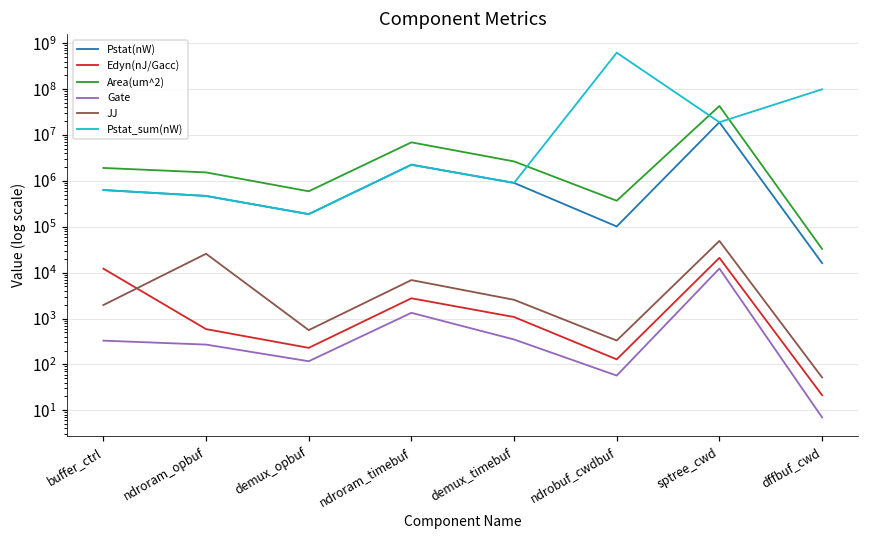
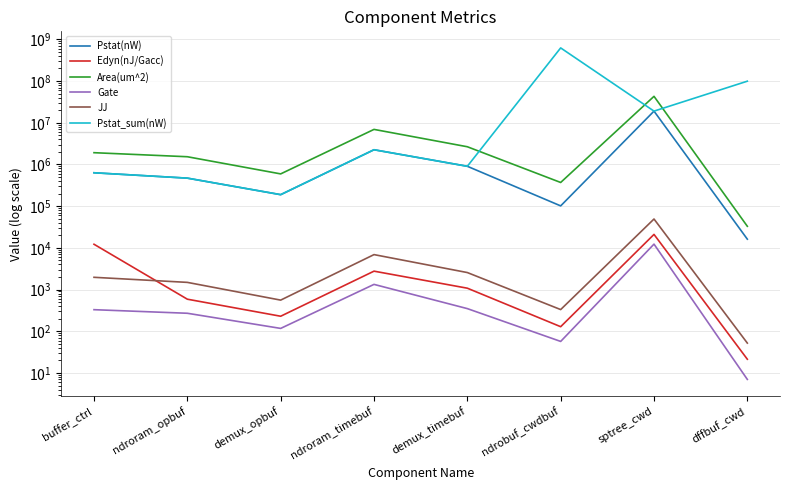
  {
    "Pstat(nW)": {
      "ndrobuf_cwdbuf": 100000,
      "dffbuf_cwd": 16000
    },
    "Edyn(nJ/Gacc)": {
      "buffer_ctrl": 12000,
      "ndroram_opbuf": 600,
      "demux_opbuf": 200,
      "ndroram_timebuf": 3000,
      "demux_timebuf": 1100,
      "ndrobuf_cwdbuf": 130,
      "sptree_cwd": 20000,
      "dffbuf_cwd": 20
    },
    "Area(um^2)": {
      "buffer_ctrl": 2000000,
      "ndroram_opbuf": 1500000,
      "demux_opbuf": 600000,
      "ndroram_timebuf": 7000000,
      "demux_timebuf": 3000000,
      "ndrobuf_cwdbuf": 400000,
      "sptree_cwd": 40000000,
      "dffbuf_cwd": 30000
    },
    "Gate": {
      "buffer_ctrl": 300,
      "ndroram_opbuf": 300,
      "demux_opbuf": 120,
      "ndroram_timebuf": 1300,
      "demux_timebuf": 300,
      "ndrobuf_cwdbuf": 60,
      "sptree_cwd": 12000,
      "dffbuf_cwd": 7
    },
    "JJ": {
      "buffer_ctrl": 2000,
-     "ndroram_opbuf": 30000,
+     "ndroram_opbuf": 1500,
      "demux_opbuf": 600,
      "ndroram_timebuf": 7000,
      "demux_timebuf": 3000,
      "ndrobuf_cwdbuf": 300,
      "sptree_cwd": 50000,
      "dffbuf_cwd": 50
    },
    "Pstat_sum(nW)": {
      "ndrobuf_cwdbuf": 600000000,
      "dffbuf_cwd": 100000000
    }
  }
